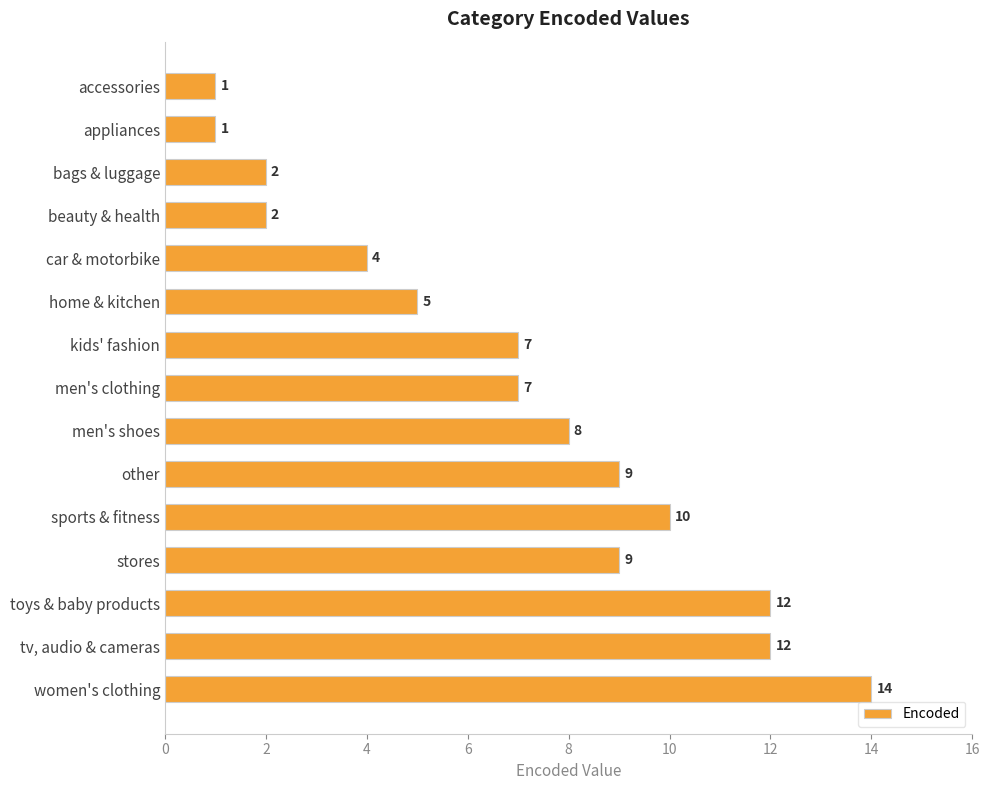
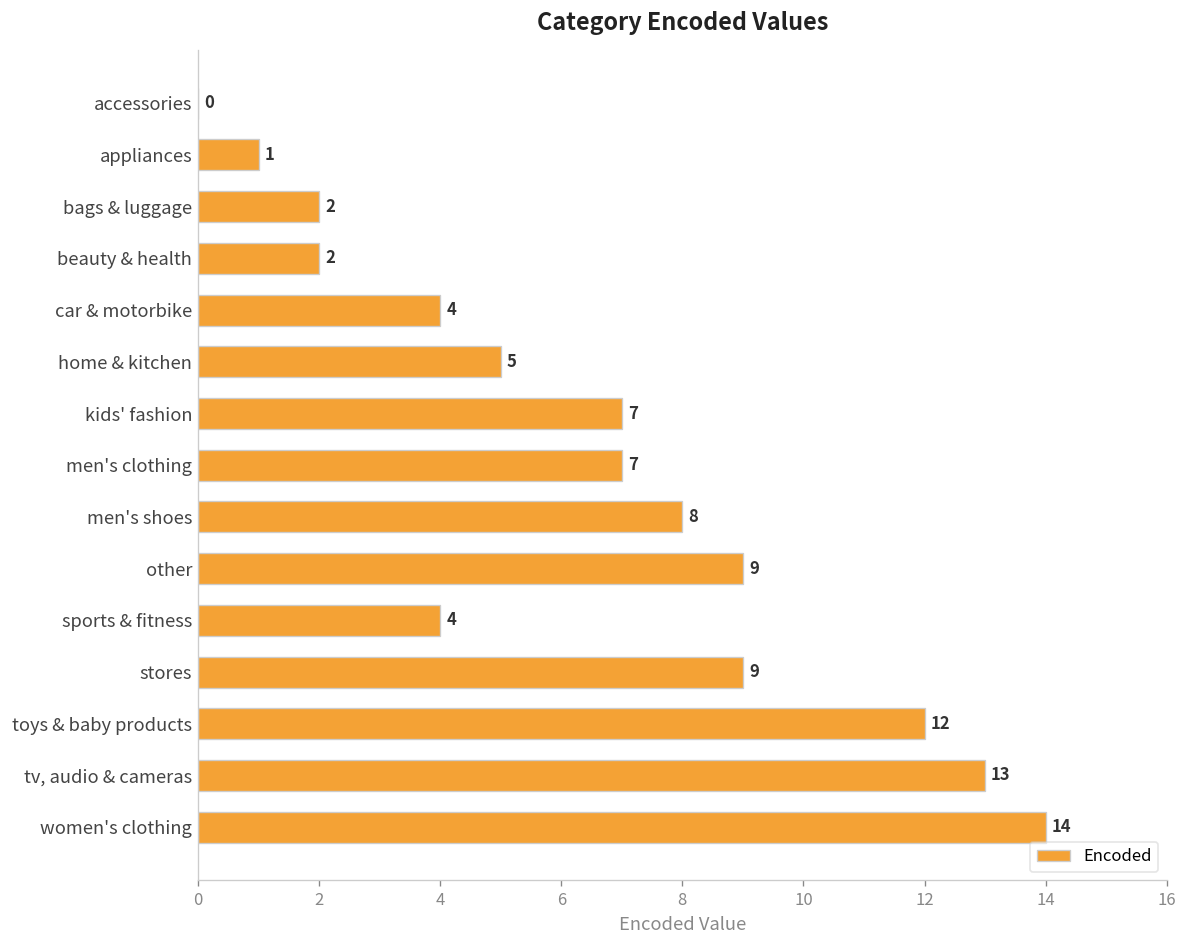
  {
-   "accessories": 1,
+   "accessories": 0,
    "appliances": 1,
    "bags & luggage": 2,
    "beauty & health": 2,
    "car & motorbike": 4,
    "home & kitchen": 5,
    "kids' fashion": 7,
    "men's clothing": 7,
    "men's shoes": 8,
    "other": 9,
-   "sports & fitness": 10,
+   "sports & fitness": 4,
    "stores": 9,
    "toys & baby products": 12,
-   "tv, audio & cameras": 12,
+   "tv, audio & cameras": 13,
    "women's clothing": 14
  }
